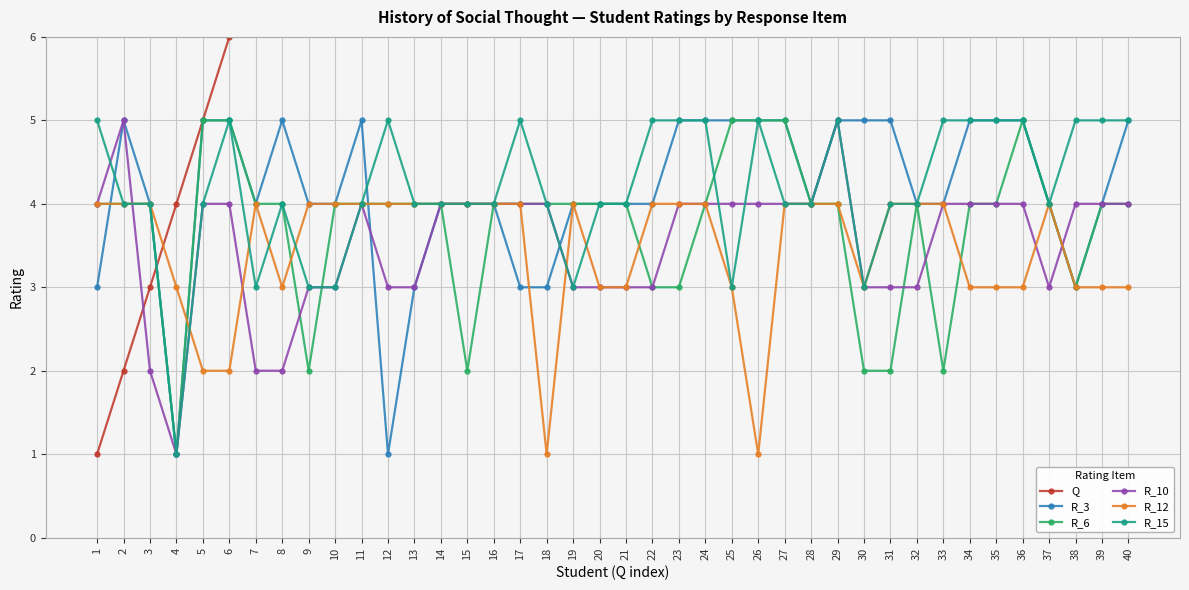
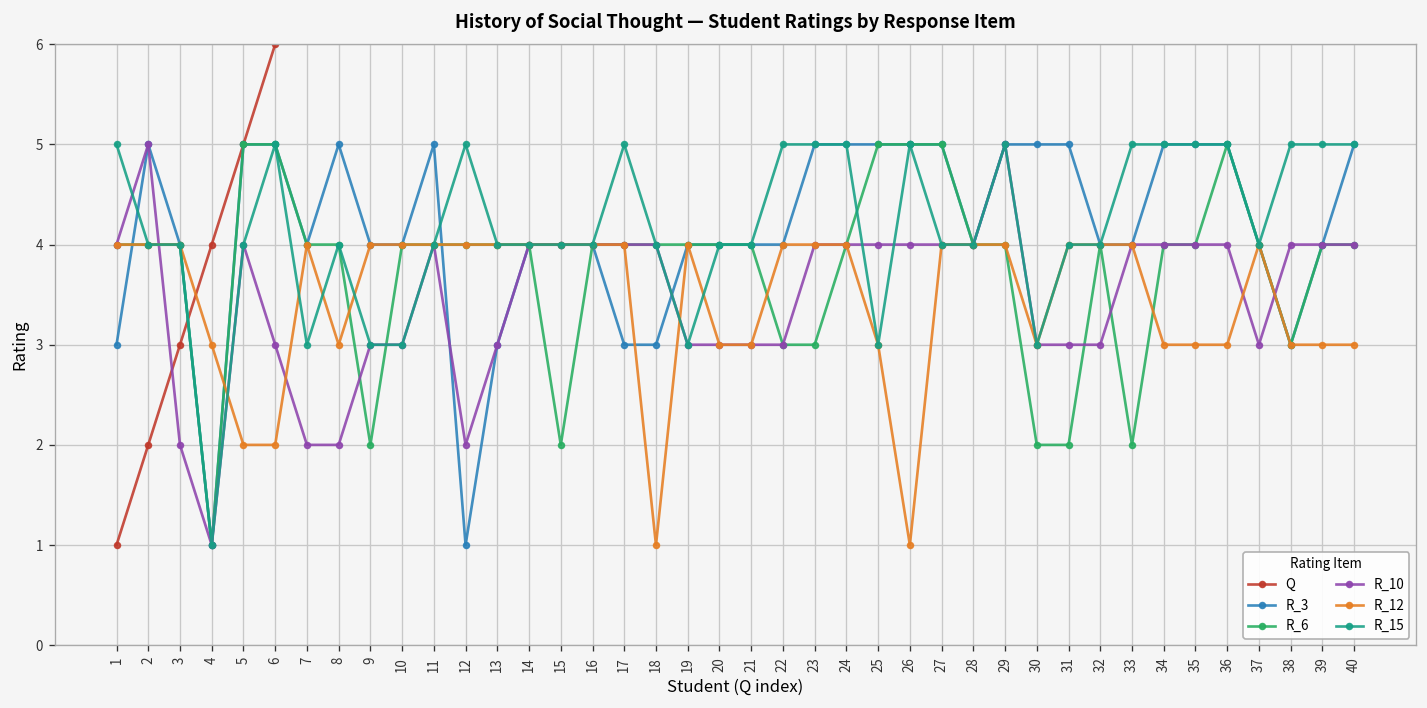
  {
    "Q": {
      "1": 1,
      "2": 2,
      "3": 3,
      "4": 4,
      "6": 6
    },
    "R_3": {
      "1": 3,
      "8": 5,
      "11": 5,
      "12": 1,
      "17": 3,
      "18": 3,
      "30": 5,
      "31": 5
    },
    "R_10": {
      "3": 2,
-     "6": 4,
+     "6": 3,
      "7": 2,
      "8": 2,
-     "12": 3,
+     "12": 2,
      "25": 4,
      "26": 4,
      "31": 3,
      "32": 3,
      "36": 4,
      "37": 3,
      "38": 4
    },
    "R_12": {
      "4": 3,
      "5": 2,
      "6": 2,
      "8": 3,
      "18": 1,
      "26": 1,
      "34": 3,
      "35": 3,
      "36": 3,
      "39": 3,
      "40": 3
    }
  }
